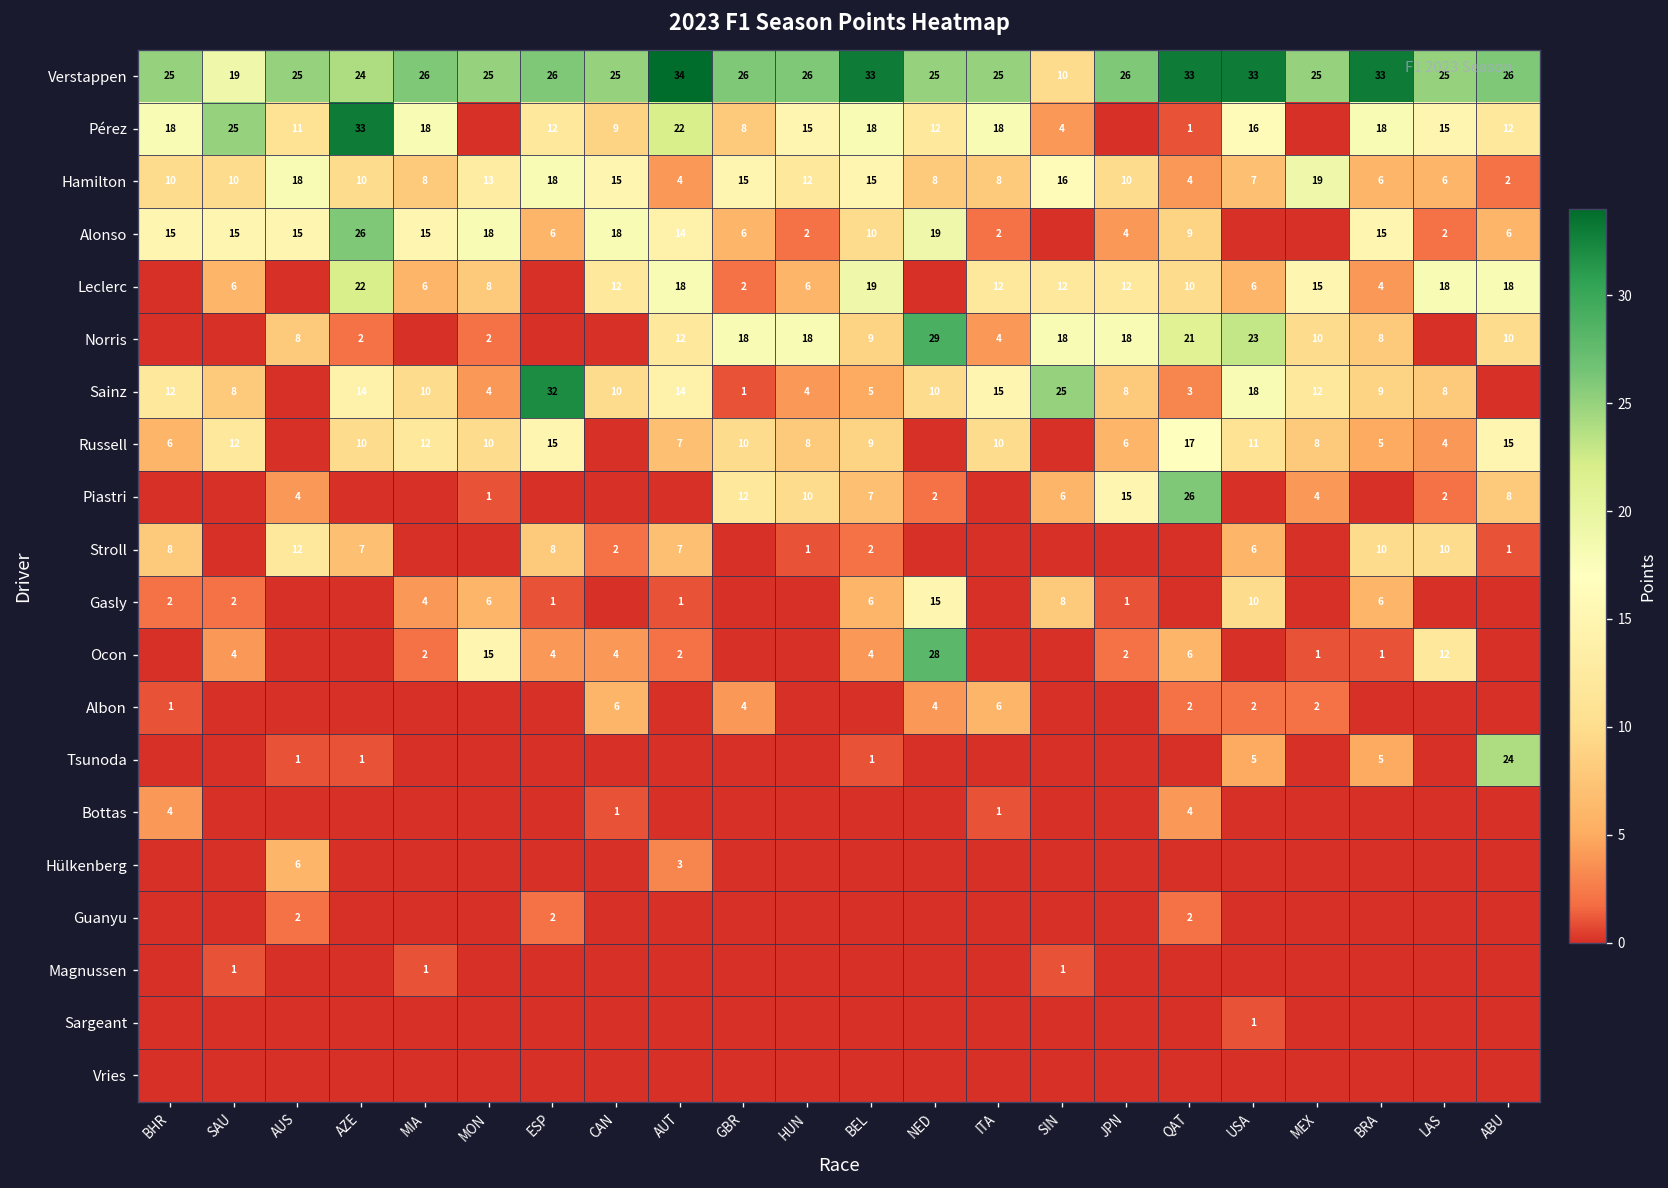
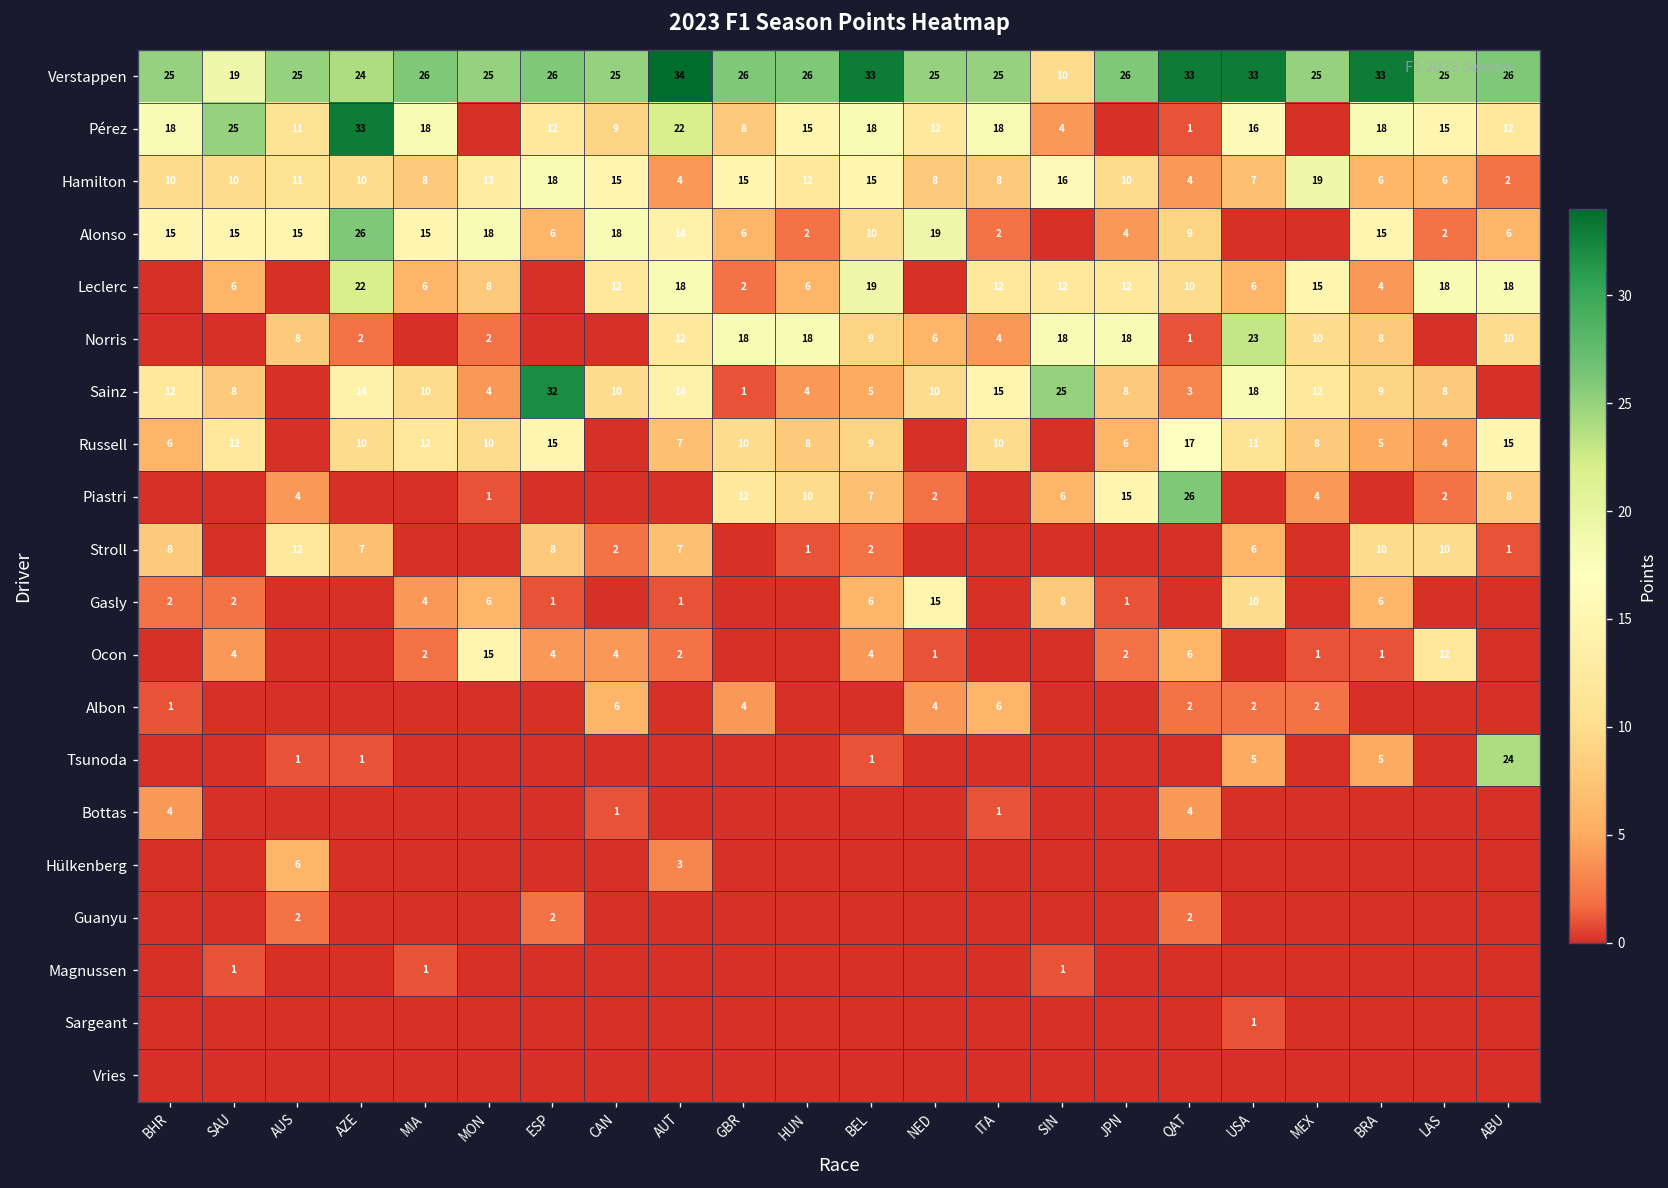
  {
    "Hamilton": {
      "BHR": 10,
      "SAU": 10,
-     "AUS": 18,
+     "AUS": 11,
      "AZE": 10,
      "MIA": 8,
      "MON": 13,
      "ESP": 18,
      "CAN": 15,
      "AUT": 4,
      "GBR": 15,
      "HUN": 12,
      "BEL": 15,
      "NED": 8,
      "ITA": 8,
      "SIN": 16,
      "JPN": 10,
      "QAT": 4,
      "USA": 7,
      "MEX": 19,
      "BRA": 6,
      "LAS": 6,
      "ABU": 2
    },
    "Norris": {
      "AUS": 8,
      "AZE": 2,
      "MON": 2,
      "AUT": 12,
      "GBR": 18,
      "HUN": 18,
      "BEL": 9,
-     "NED": 29,
+     "NED": 6,
      "ITA": 4,
      "SIN": 18,
      "JPN": 18,
-     "QAT": 21,
+     "QAT": 1,
      "USA": 23,
      "MEX": 10,
      "BRA": 8,
      "ABU": 10
    },
    "Ocon": {
      "SAU": 4,
      "MIA": 2,
      "MON": 15,
      "ESP": 4,
      "CAN": 4,
      "AUT": 2,
      "BEL": 4,
-     "NED": 28,
+     "NED": 1,
      "JPN": 2,
      "QAT": 6,
      "MEX": 1,
      "BRA": 1,
      "LAS": 12
    }
  }
